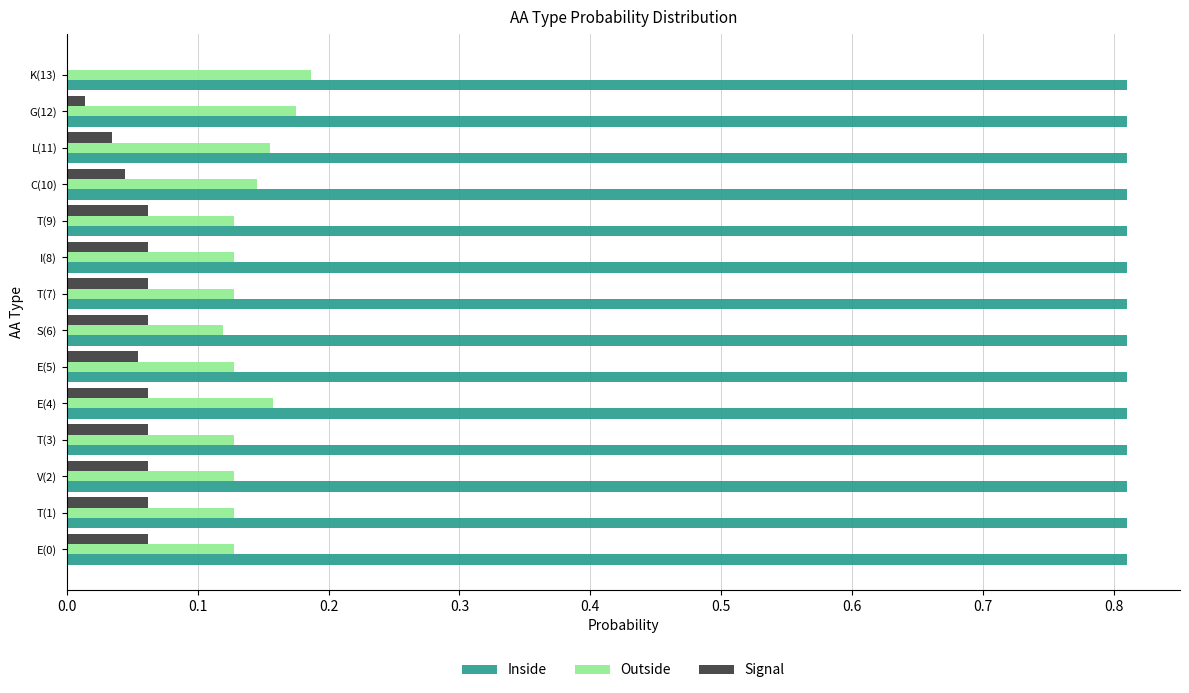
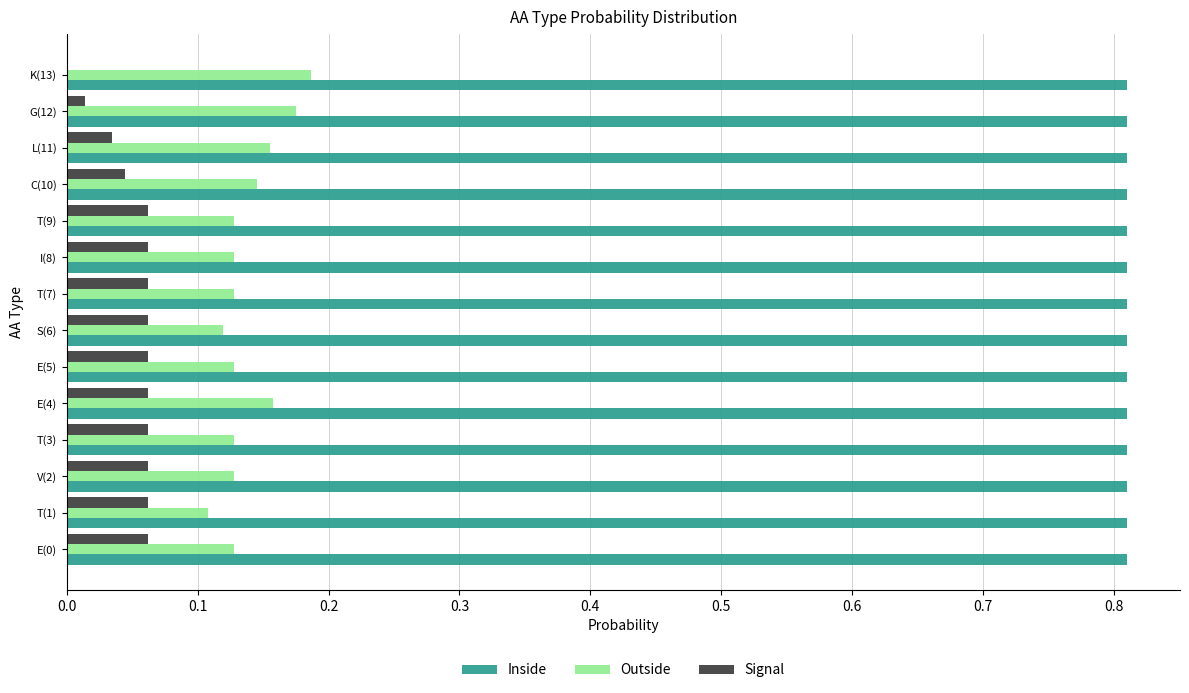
  {
    "Inside": {
      "K(13)": 0.810,
      "G(12)": 0.810,
      "L(11)": 0.810,
      "C(10)": 0.810,
      "T(9)": 0.810,
      "I(8)": 0.810,
      "T(7)": 0.810,
      "S(6)": 0.810,
      "E(5)": 0.810,
      "E(4)": 0.810,
      "T(3)": 0.810,
      "V(2)": 0.810,
      "T(1)": 0.810,
      "E(0)": 0.810
    },
    "Outside": {
      "K(13)": 0.187,
      "G(12)": 0.175,
      "L(11)": 0.155,
      "C(10)": 0.145,
      "T(9)": 0.128,
      "I(8)": 0.128,
      "T(7)": 0.128,
      "S(6)": 0.119,
      "E(5)": 0.128,
      "E(4)": 0.158,
      "T(3)": 0.128,
      "V(2)": 0.128,
-     "T(1)": 0.128,
+     "T(1)": 0.108,
      "E(0)": 0.128
    },
    "Signal": {
      "K(13)": 0.000,
      "G(12)": 0.014,
      "L(11)": 0.035,
      "C(10)": 0.045,
      "T(9)": 0.062,
      "I(8)": 0.062,
      "T(7)": 0.062,
      "S(6)": 0.062,
-     "E(5)": 0.054,
+     "E(5)": 0.062,
      "E(4)": 0.062,
      "T(3)": 0.062,
      "V(2)": 0.062,
      "T(1)": 0.062,
      "E(0)": 0.062
    }
  }
